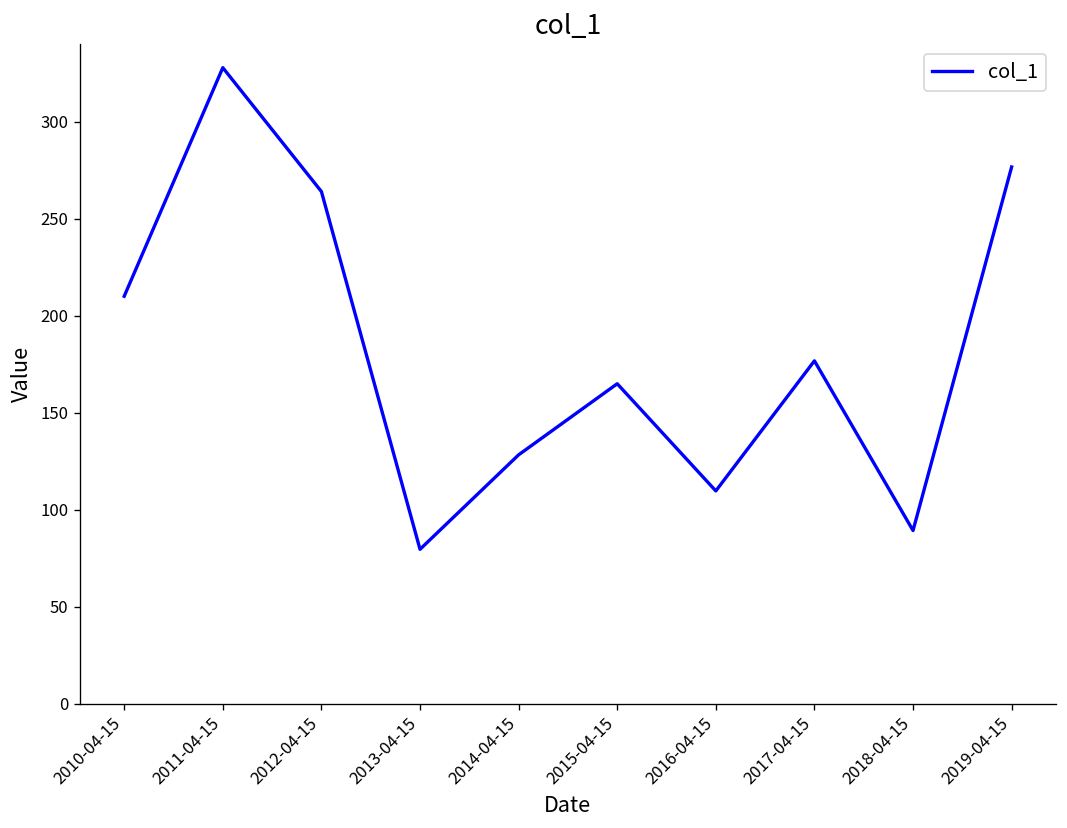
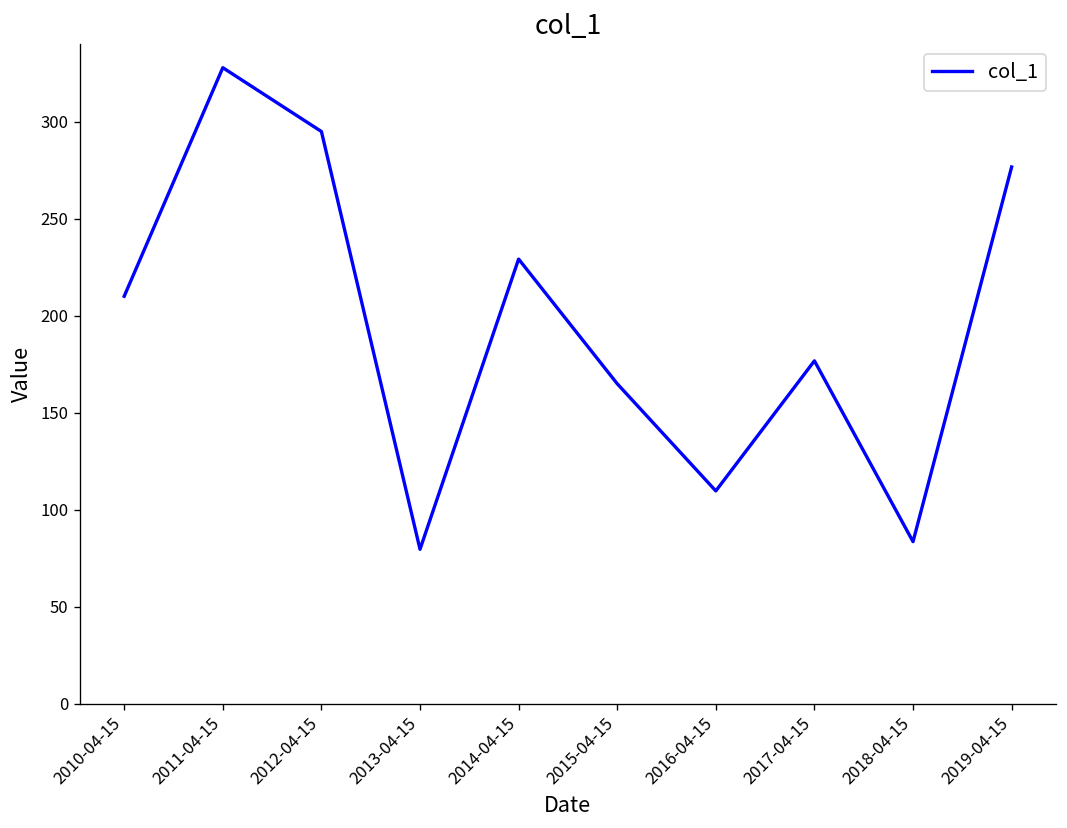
  {
    "2010-04-15": 210,
    "2011-04-15": 328,
-   "2012-04-15": 264,
+   "2012-04-15": 295,
    "2013-04-15": 80,
-   "2014-04-15": 128,
+   "2014-04-15": 229,
    "2015-04-15": 165,
    "2016-04-15": 110,
    "2017-04-15": 177,
-   "2018-04-15": 89,
+   "2018-04-15": 84,
    "2019-04-15": 277
  }
